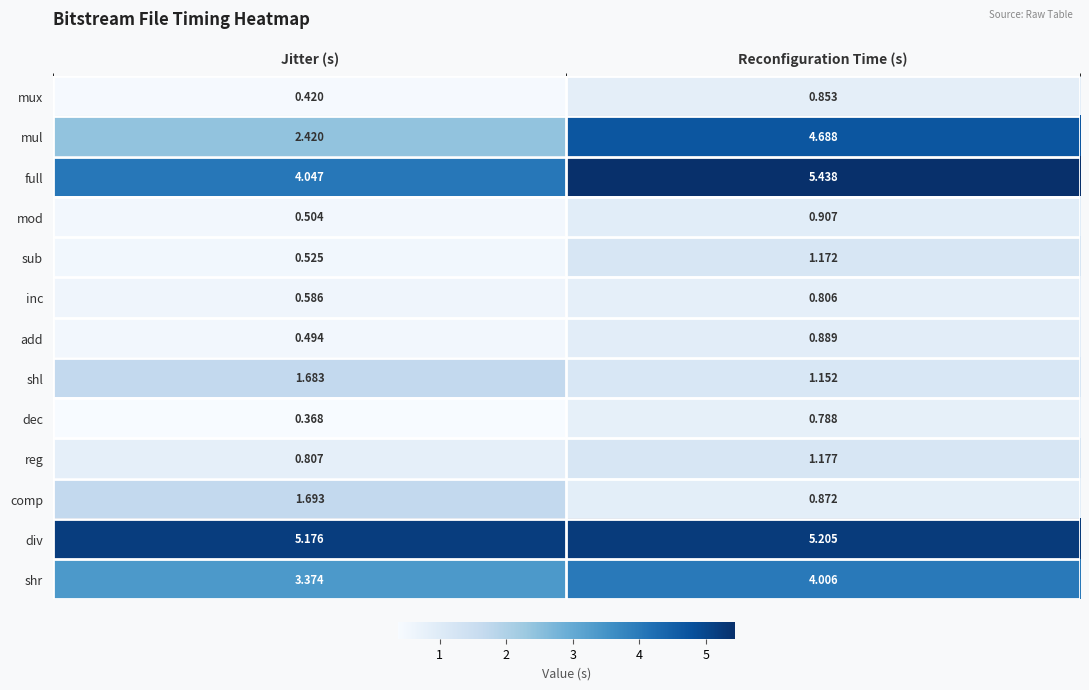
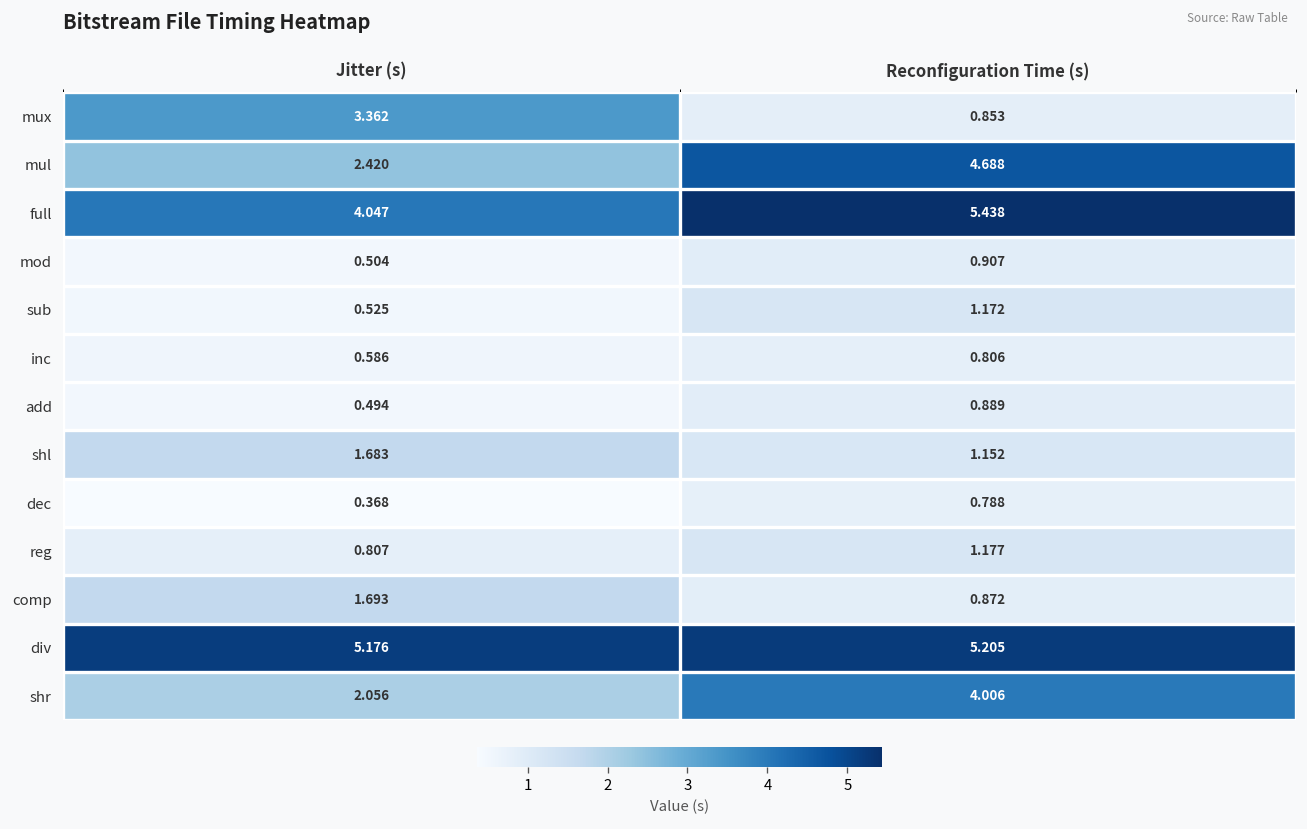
  {
    "mux": {
-     "Jitter (s)": 0.420,
+     "Jitter (s)": 3.362,
      "Reconfiguration Time (s)": 0.853
    },
    "mul": {
      "Jitter (s)": 2.420,
      "Reconfiguration Time (s)": 4.688
    },
    "full": {
      "Jitter (s)": 4.047,
      "Reconfiguration Time (s)": 5.438
    },
    "mod": {
      "Jitter (s)": 0.504,
      "Reconfiguration Time (s)": 0.907
    },
    "sub": {
      "Jitter (s)": 0.525,
      "Reconfiguration Time (s)": 1.172
    },
    "inc": {
      "Jitter (s)": 0.586,
      "Reconfiguration Time (s)": 0.806
    },
    "add": {
      "Jitter (s)": 0.494,
      "Reconfiguration Time (s)": 0.889
    },
    "shl": {
      "Jitter (s)": 1.683,
      "Reconfiguration Time (s)": 1.152
    },
    "dec": {
      "Jitter (s)": 0.368,
      "Reconfiguration Time (s)": 0.788
    },
    "reg": {
      "Jitter (s)": 0.807,
      "Reconfiguration Time (s)": 1.177
    },
    "comp": {
      "Jitter (s)": 1.693,
      "Reconfiguration Time (s)": 0.872
    },
    "div": {
      "Jitter (s)": 5.176,
      "Reconfiguration Time (s)": 5.205
    },
    "shr": {
-     "Jitter (s)": 3.374,
+     "Jitter (s)": 2.056,
      "Reconfiguration Time (s)": 4.006
    }
  }
